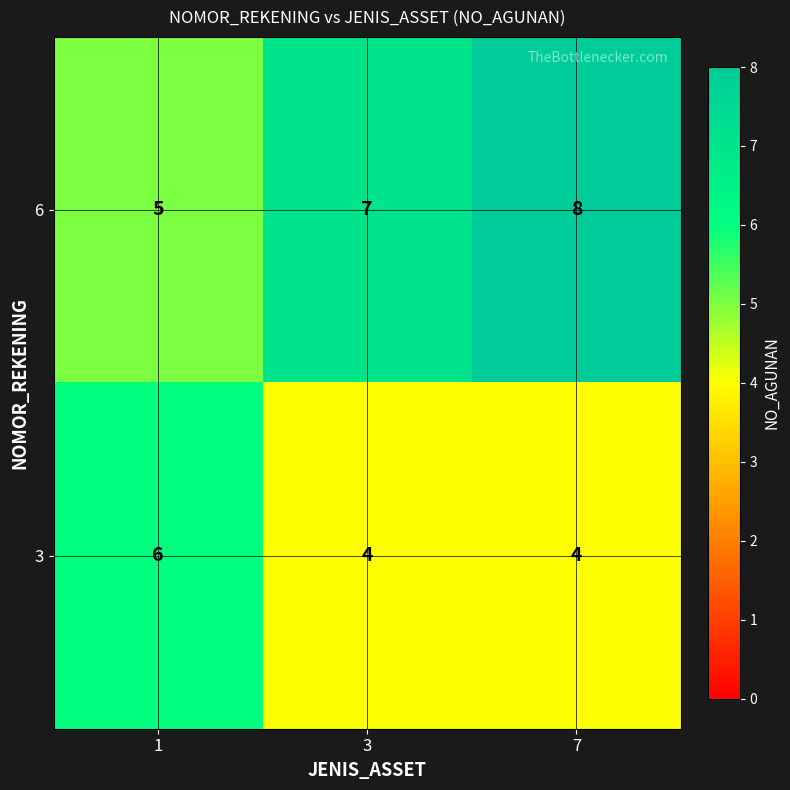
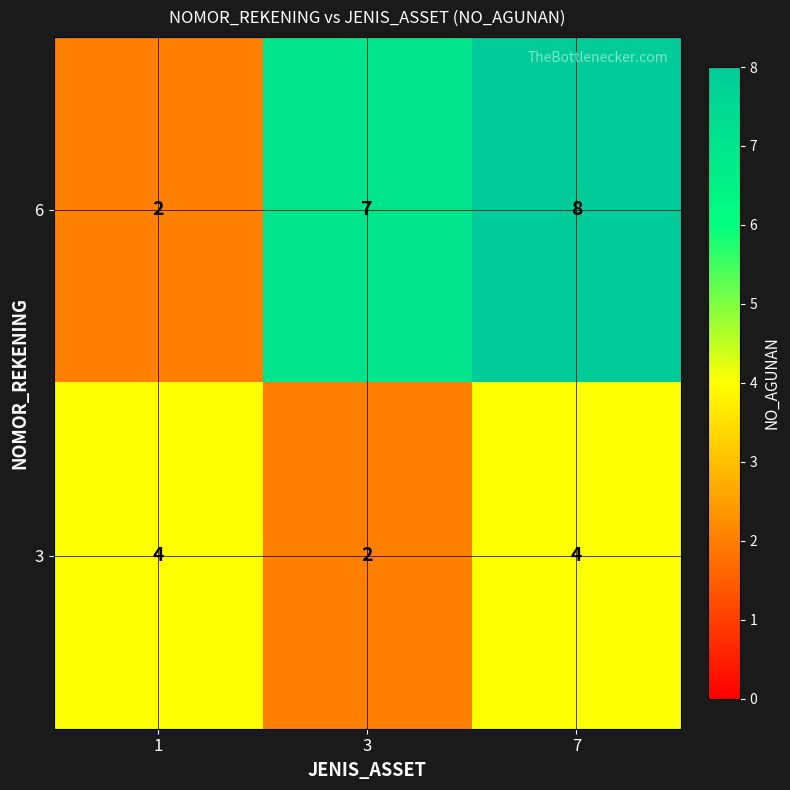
  {
    "6": {
-     "1": 5,
+     "1": 2,
      "3": 7
    },
    "3": {
-     "1": 6,
-     "3": 4,
+     "1": 4,
+     "3": 2,
      "7": 4
    }
  }
